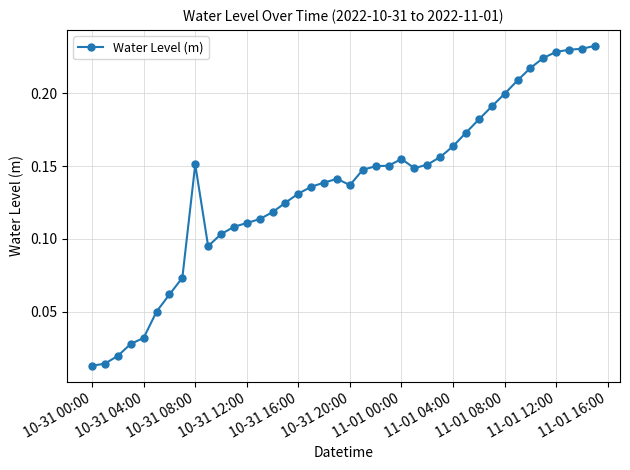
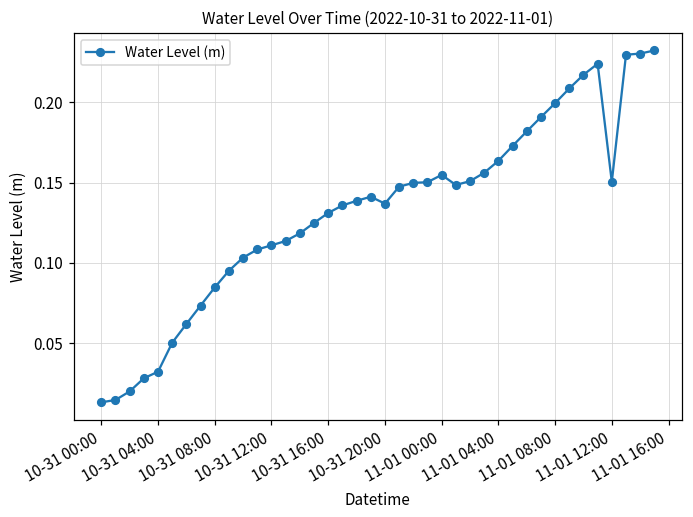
  {
    "10-31 00:00": 0.013,
    "10-31 04:00": 0.032,
-   "10-31 08:00": 0.151,
+   "10-31 08:00": 0.085,
    "10-31 12:00": 0.111,
    "10-31 16:00": 0.131,
    "10-31 20:00": 0.137,
    "11-01 00:00": 0.155,
    "11-01 04:00": 0.164,
    "11-01 08:00": 0.200,
-   "11-01 12:00": 0.228
+   "11-01 12:00": 0.151
  }
